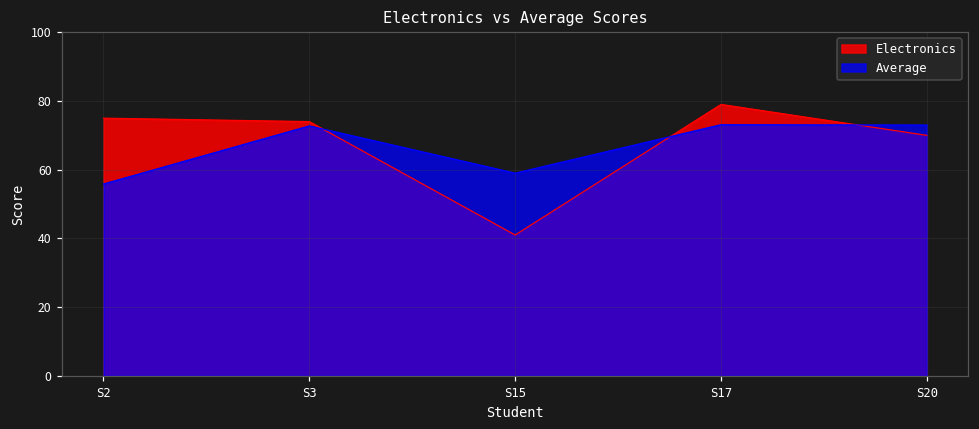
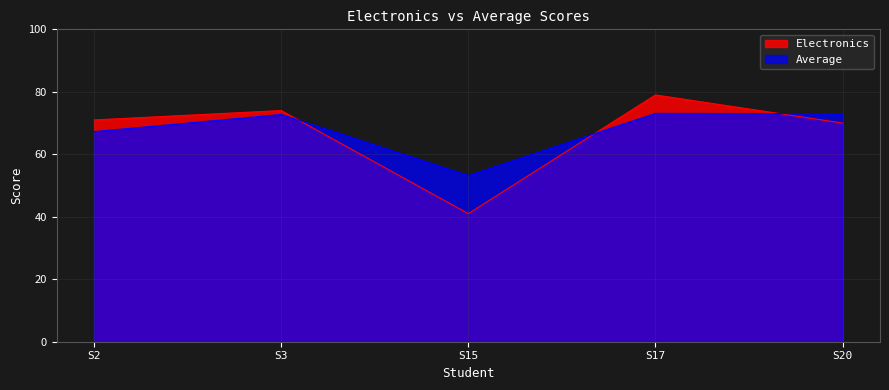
  {
    "Electronics": {
-     "S2": 75,
+     "S2": 71,
      "S3": 74,
      "S15": 41,
      "S17": 79,
      "S20": 70
    },
    "Average": {
-     "S2": 56,
+     "S2": 67,
      "S3": 73,
-     "S15": 59,
+     "S15": 53,
      "S17": 73,
      "S20": 73
    }
  }
